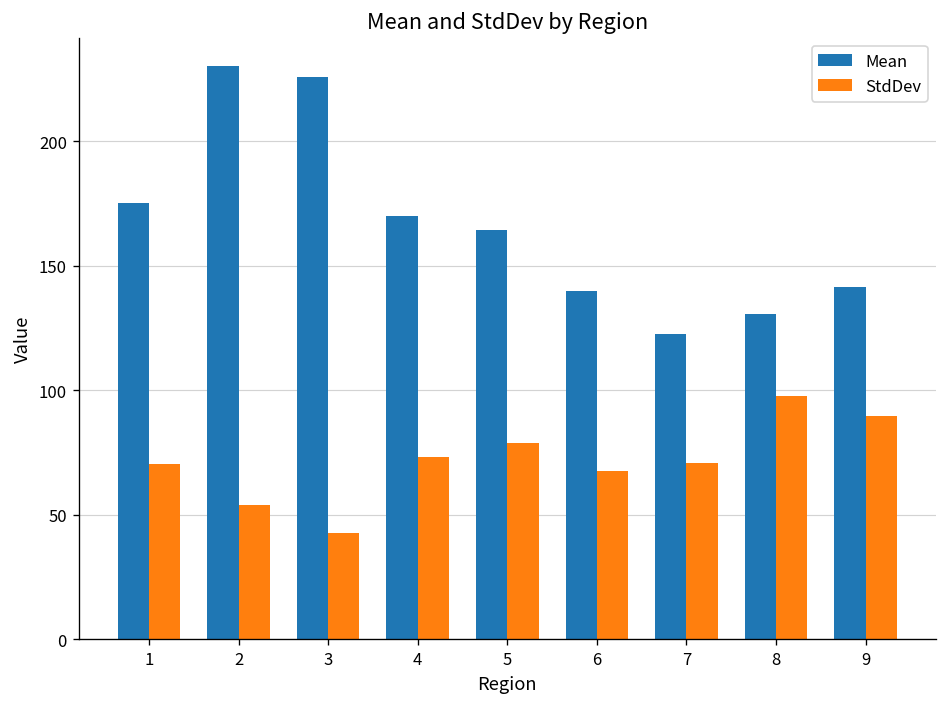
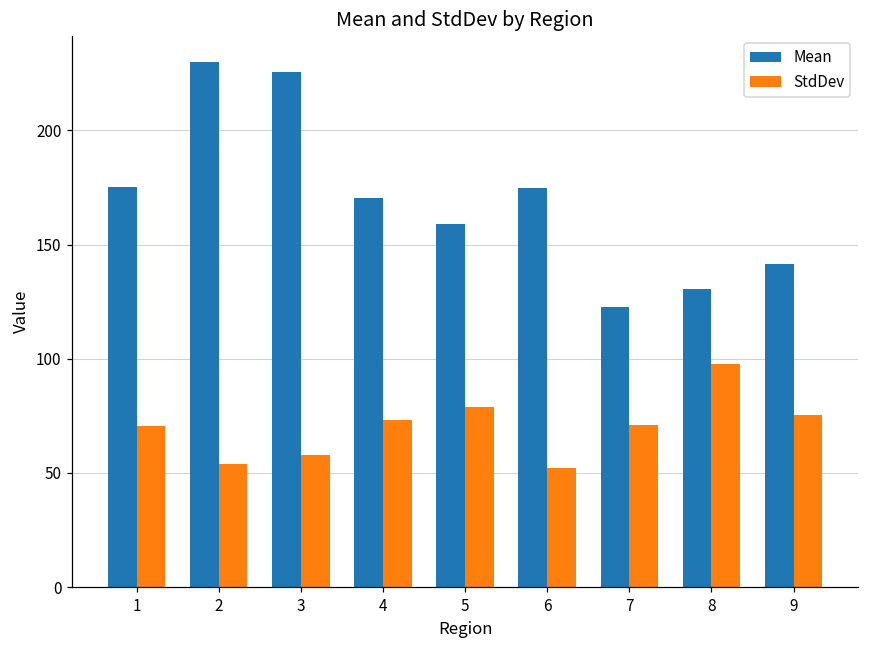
  {
    "Mean": {
      "1": 175,
      "2": 230,
      "3": 226,
      "4": 170,
-     "5": 164,
-     "6": 140,
+     "5": 159,
+     "6": 175,
      "7": 123,
      "8": 130,
      "9": 142
    },
    "StdDev": {
      "1": 71,
      "2": 54,
-     "3": 43,
+     "3": 58,
      "4": 73,
      "5": 79,
-     "6": 67,
+     "6": 52,
      "7": 71,
      "8": 98,
-     "9": 90
+     "9": 76
    }
  }
